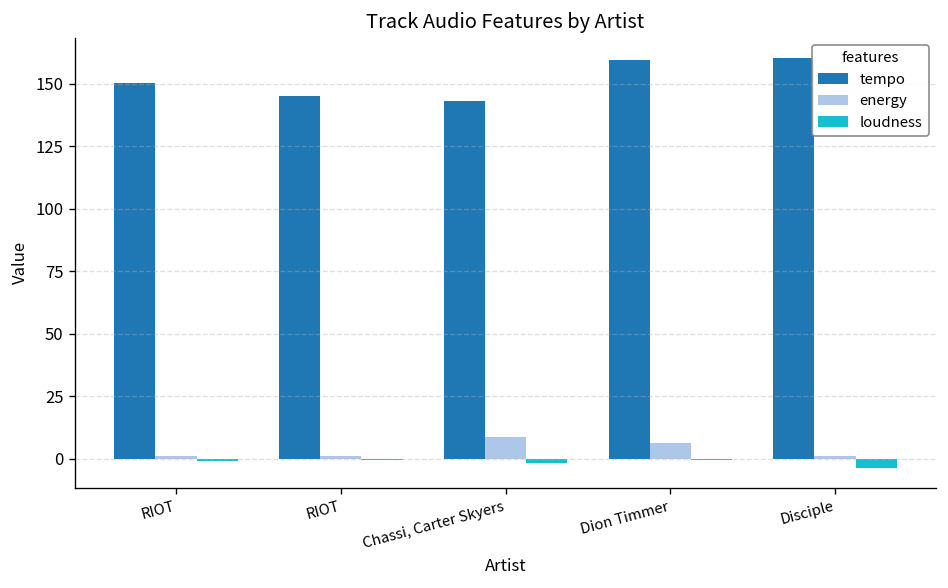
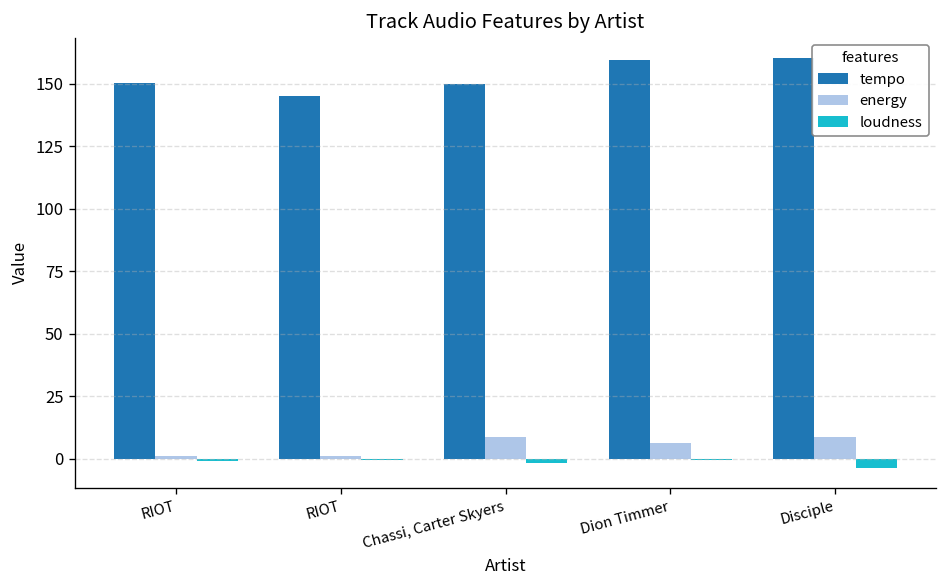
  {
    "tempo": {
-     "Chassi, Carter Skyers": 143,
+     "Chassi, Carter Skyers": 150,
      "Dion Timmer": 159,
      "Disciple": 160
    },
    "energy": {
      "Chassi, Carter Skyers": 9,
      "Dion Timmer": 6,
-     "Disciple": 1
+     "Disciple": 9
    },
    "loudness": {
      "Chassi, Carter Skyers": -2,
      "Disciple": -4
    }
  }
